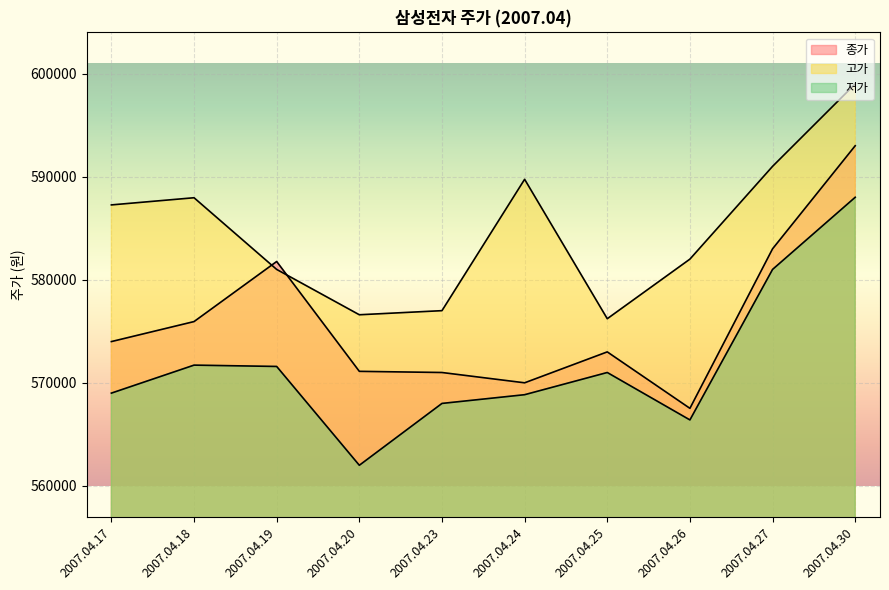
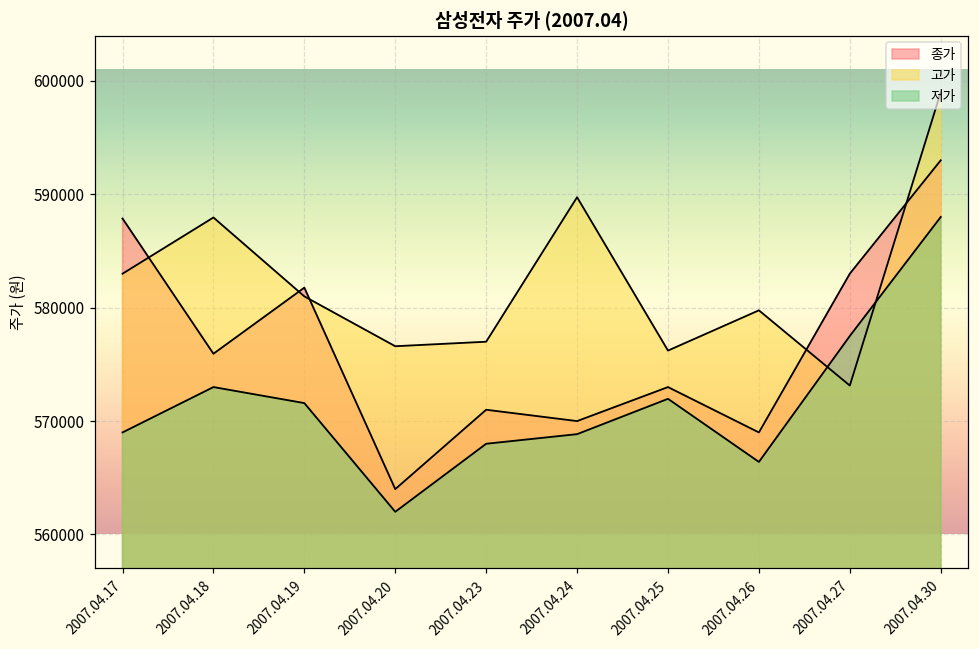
  {
    "종가": {
-     "2007.04.17": 574000,
+     "2007.04.17": 587900,
      "2007.04.18": 575900,
      "2007.04.19": 581800,
-     "2007.04.20": 571100,
+     "2007.04.20": 564000,
      "2007.04.23": 571000,
      "2007.04.24": 570000,
      "2007.04.25": 573000,
-     "2007.04.26": 567500,
+     "2007.04.26": 569000,
      "2007.04.27": 583000,
      "2007.04.30": 593000
    },
    "고가": {
-     "2007.04.17": 587300,
+     "2007.04.17": 583000,
      "2007.04.18": 588000,
      "2007.04.19": 581000,
      "2007.04.20": 576600,
      "2007.04.23": 577000,
      "2007.04.24": 589700,
      "2007.04.25": 576200,
-     "2007.04.26": 582000,
-     "2007.04.27": 591000
+     "2007.04.26": 579800,
+     "2007.04.27": 573100
    },
    "저가": {
      "2007.04.17": 569000,
-     "2007.04.18": 571700,
+     "2007.04.18": 573000,
      "2007.04.19": 571600,
      "2007.04.20": 562000,
      "2007.04.23": 568000,
      "2007.04.24": 568800,
-     "2007.04.25": 571000,
+     "2007.04.25": 572000,
      "2007.04.26": 566400,
-     "2007.04.27": 581000,
+     "2007.04.27": 577500,
      "2007.04.30": 588000
    }
  }
